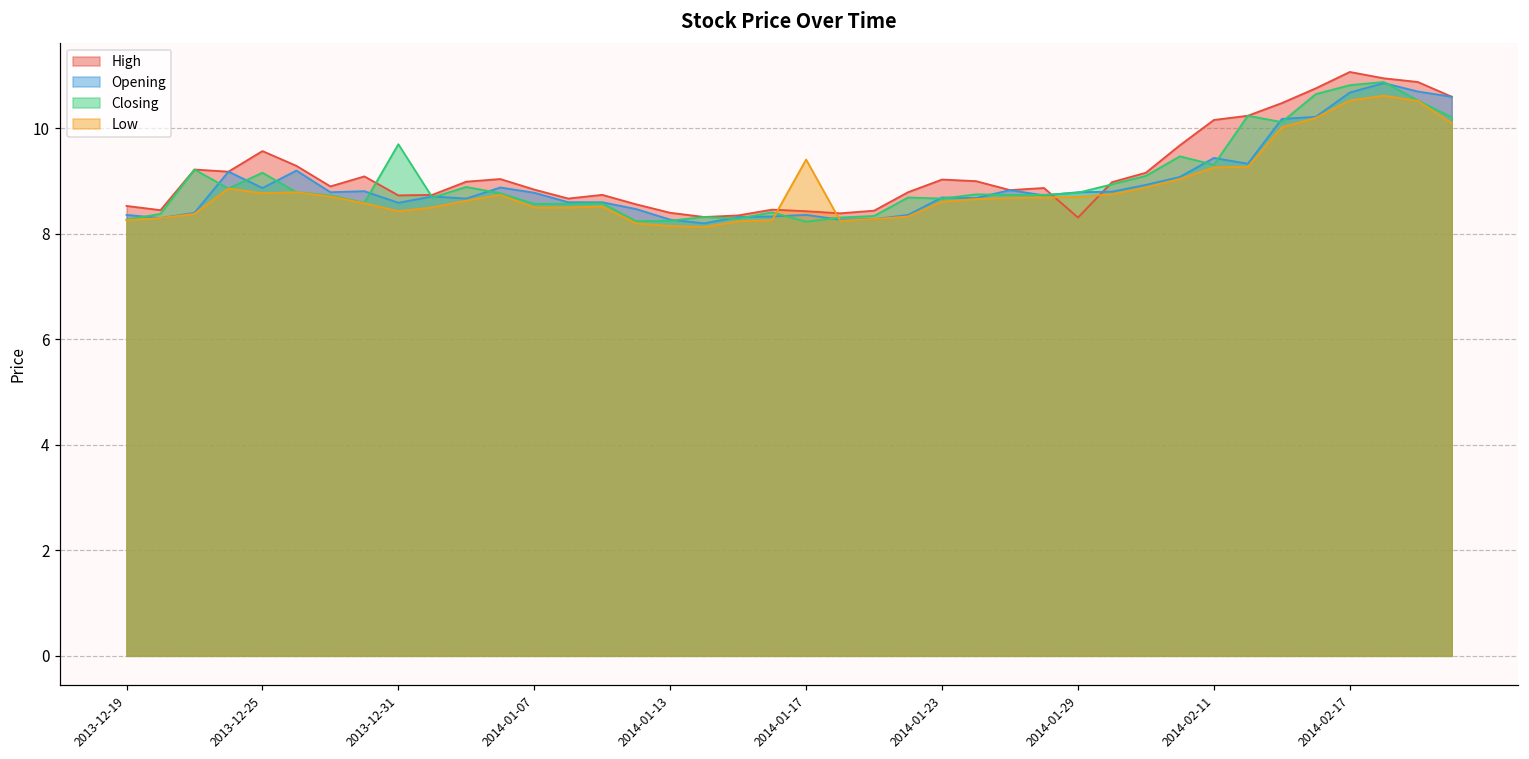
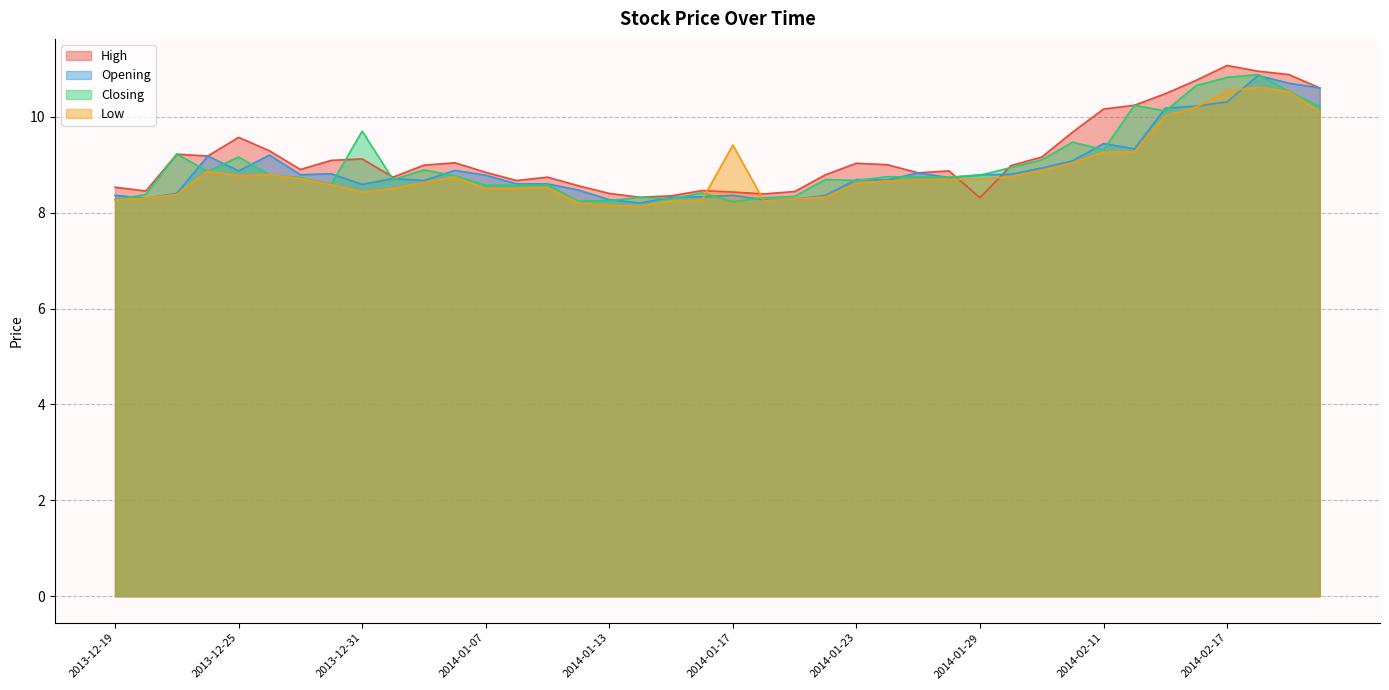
  {
    "High": {
      "2013-12-19": 8.5,
      "2013-12-25": 9.6,
-     "2013-12-31": 8.7,
+     "2013-12-31": 9.1,
      "2014-01-07": 8.8,
      "2014-01-13": 8.4,
      "2014-01-17": 8.4,
      "2014-01-23": 9.0,
      "2014-01-29": 8.3,
      "2014-02-11": 10.2,
      "2014-02-17": 11.1
    },
    "Opening": {
      "2013-12-19": 8.4,
      "2013-12-25": 8.9,
      "2013-12-31": 8.6,
      "2014-01-07": 8.8,
      "2014-01-17": 8.4,
      "2014-02-11": 9.4,
-     "2014-02-17": 10.7
+     "2014-02-17": 10.3
    },
    "Closing": {
      "2013-12-25": 9.2,
      "2013-12-31": 9.7,
      "2014-01-07": 8.6,
      "2014-01-17": 8.2,
      "2014-02-17": 10.8
    },
    "Low": {
      "2013-12-25": 8.8,
      "2013-12-31": 8.4,
      "2014-01-07": 8.5,
      "2014-01-13": 8.2,
      "2014-01-17": 9.4,
      "2014-01-23": 8.6,
      "2014-01-29": 8.7,
      "2014-02-17": 10.5
    }
  }
